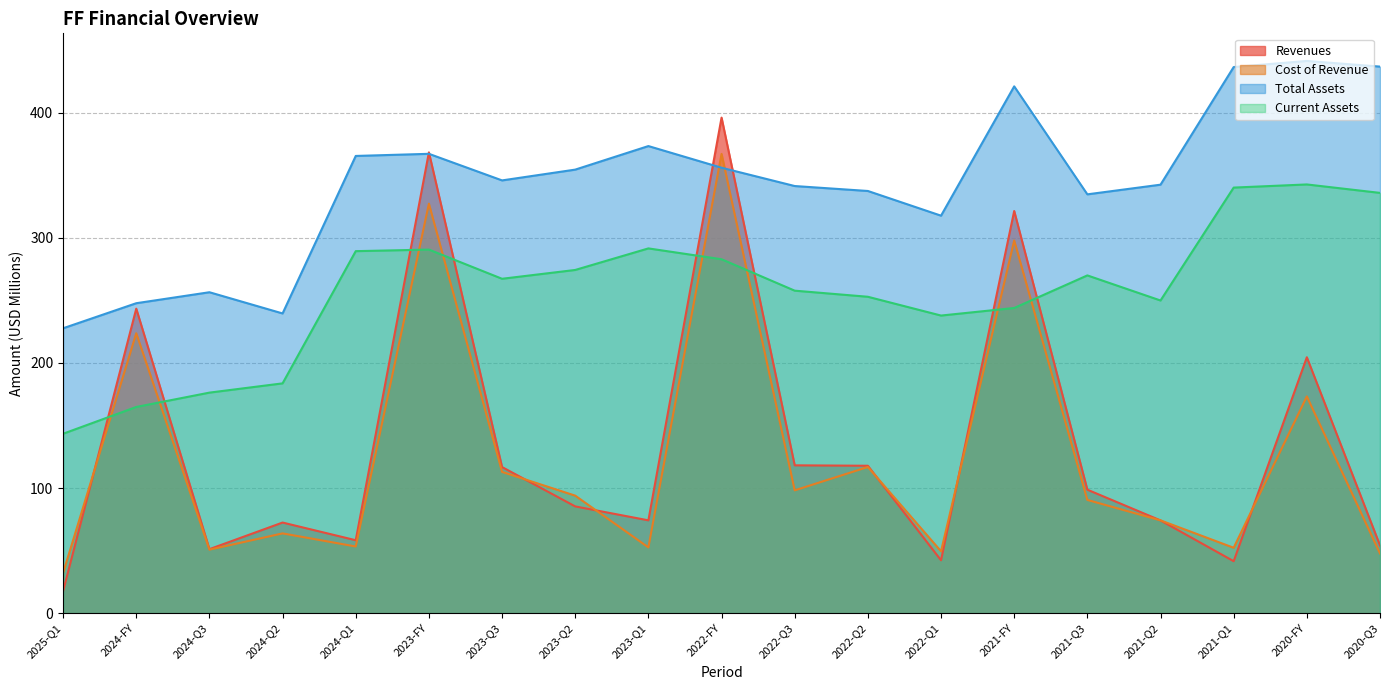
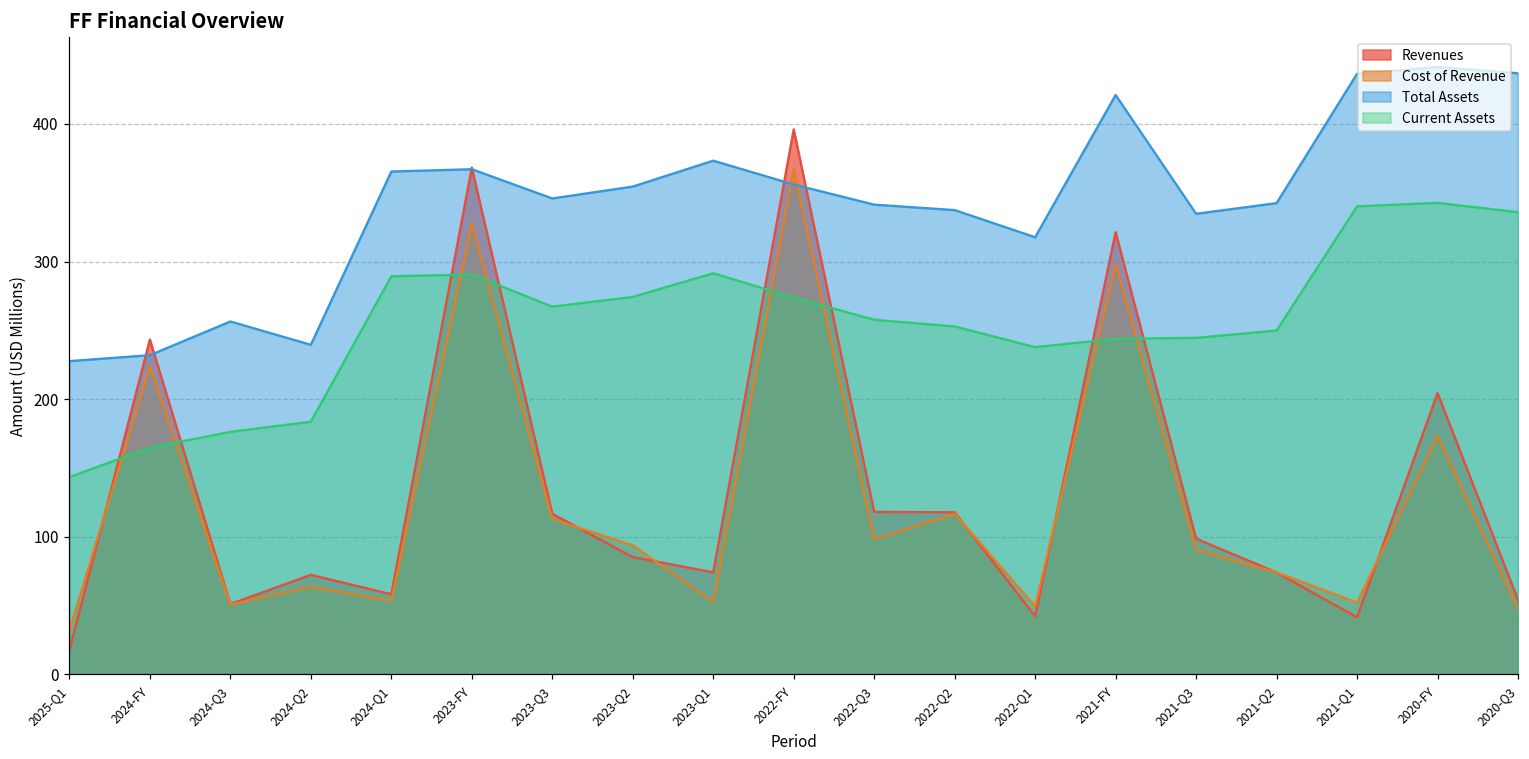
  {
    "Total Assets": {
      "2025-Q1": 228,
-     "2024-FY": 248,
+     "2024-FY": 232,
      "2024-Q3": 256,
      "2024-Q2": 240,
      "2024-Q1": 365,
      "2023-Q3": 346,
      "2023-Q2": 354,
      "2023-Q1": 373,
      "2022-FY": 356,
      "2022-Q3": 341,
      "2022-Q2": 337,
      "2022-Q1": 318,
      "2021-FY": 421,
      "2021-Q3": 335,
      "2021-Q2": 342,
      "2021-Q1": 436,
      "2020-Q3": 437
    },
    "Current Assets": {
      "2025-Q1": 143,
      "2024-FY": 165,
      "2024-Q3": 176,
      "2024-Q2": 184,
      "2024-Q1": 289,
      "2023-FY": 291,
      "2023-Q3": 267,
      "2023-Q2": 274,
      "2023-Q1": 291,
-     "2022-FY": 283,
+     "2022-FY": 274,
      "2022-Q3": 258,
      "2022-Q2": 253,
      "2022-Q1": 238,
      "2021-FY": 244,
-     "2021-Q3": 270,
+     "2021-Q3": 245,
      "2021-Q2": 250,
      "2021-Q1": 340,
      "2020-FY": 343,
      "2020-Q3": 336
    }
  }
